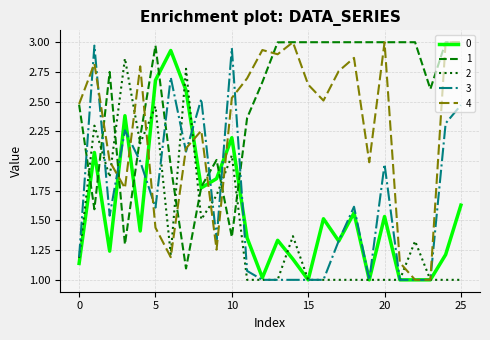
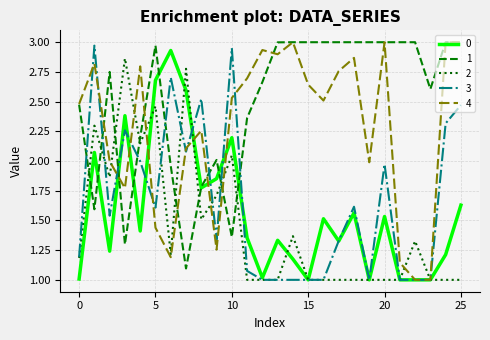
  {
    "0": {
-     "0": 1.14,
+     "0": 1.01,
      "5": 2.68,
      "10": 2.20,
      "20": 1.53,
      "25": 1.63
    },
    "3": {
      "5": 1.61,
      "10": 2.95,
      "20": 1.97
    },
    "4": {
      "5": 1.44,
      "10": 2.53,
      "15": 2.64
    }
  }
